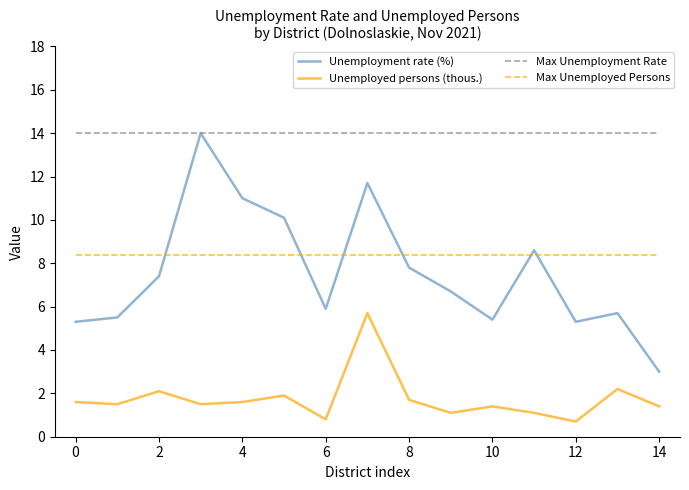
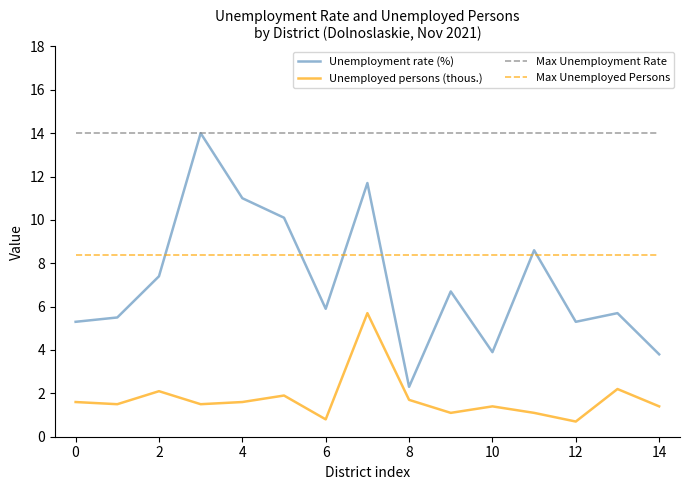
  {
    "Unemployment rate (%)": {
      "0": 5.3,
      "2": 7.4,
      "4": 11.0,
      "6": 5.9,
-     "8": 7.8,
-     "10": 5.4,
+     "8": 2.3,
+     "10": 3.9,
      "12": 5.3,
-     "14": 3.0
+     "14": 3.8
    },
    "Max Unemployment Rate": {
      "0": 14.0,
      "2": 14.0,
      "4": 14.0,
      "6": 14.0,
      "8": 14.0,
      "10": 14.0,
      "12": 14.0,
      "14": 14.0
    }
  }
